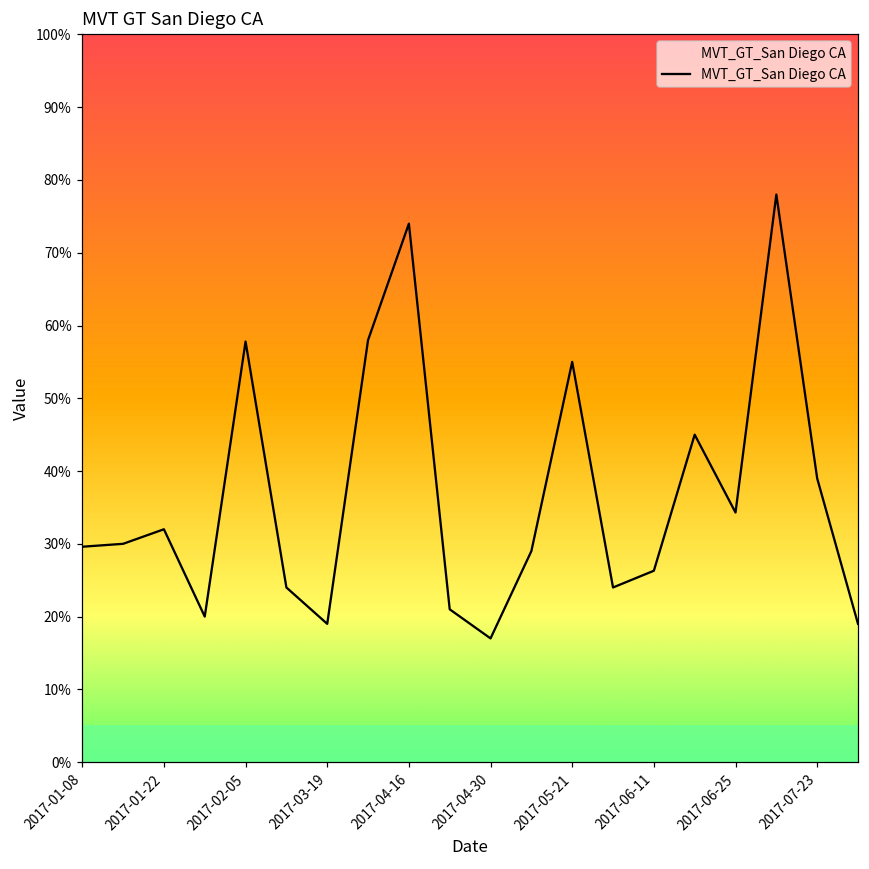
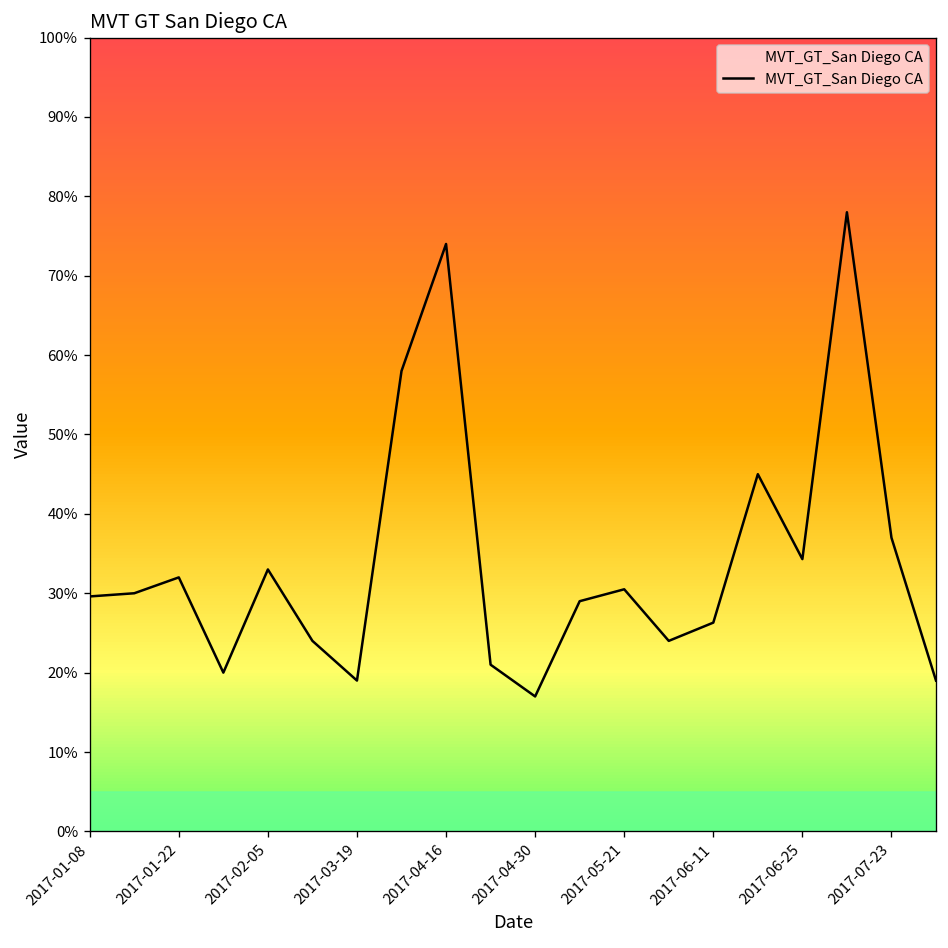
  {
    "2017-01-08": "30%",
    "2017-01-22": "32%",
-   "2017-02-05": "58%",
+   "2017-02-05": "33%",
    "2017-03-19": "19%",
    "2017-04-16": "74%",
    "2017-04-30": "17%",
-   "2017-05-21": "55%",
+   "2017-05-21": "31%",
    "2017-06-11": "26%",
    "2017-06-25": "34%",
-   "2017-07-23": "39%"
+   "2017-07-23": "37%"
  }
